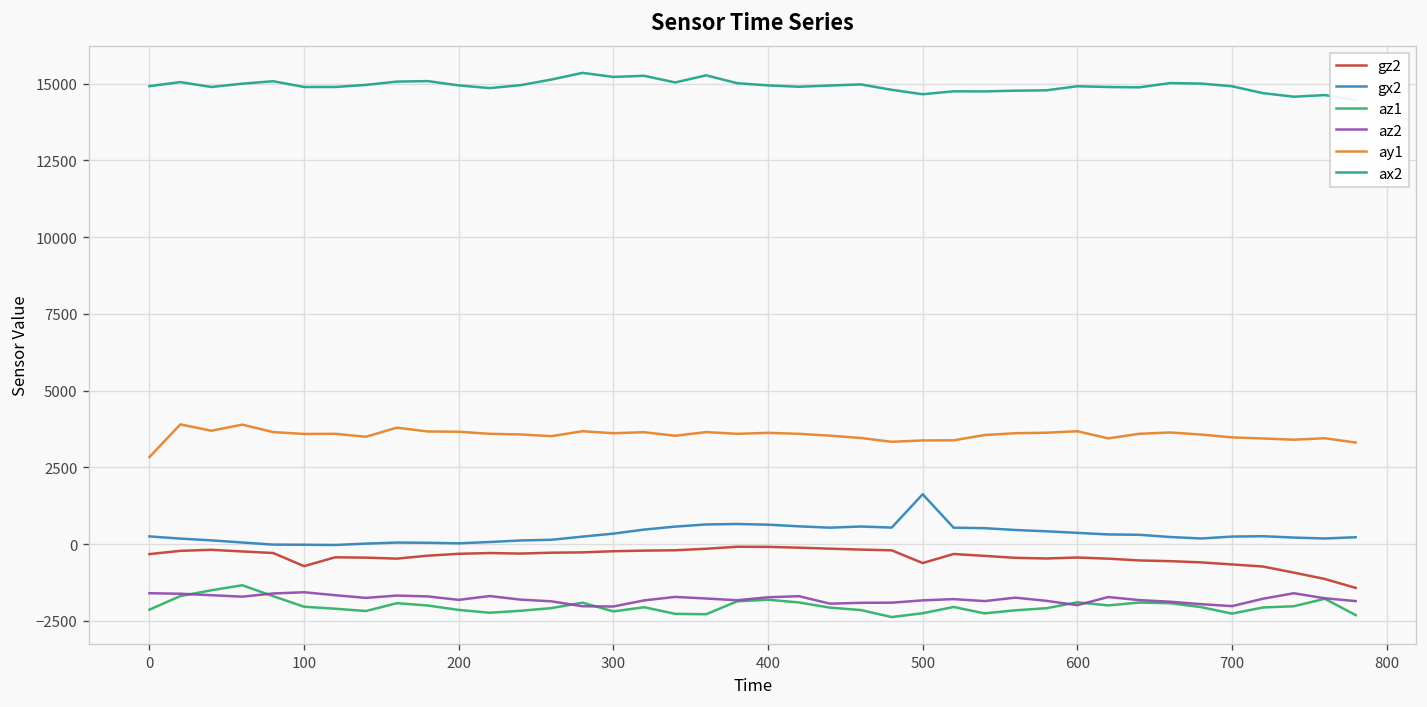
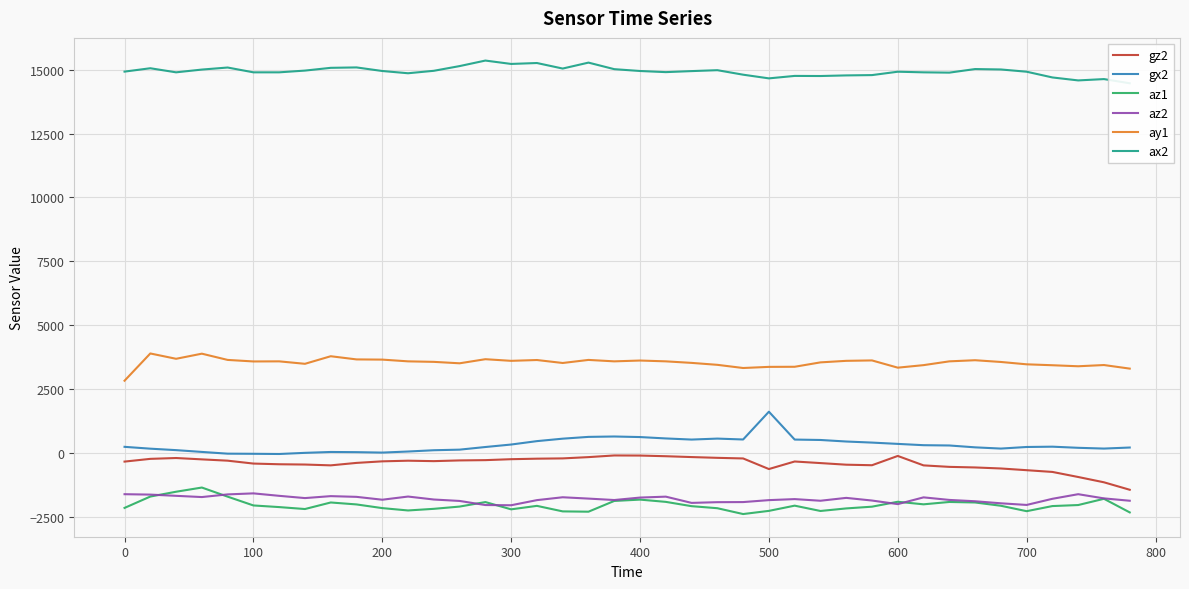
  {
    "gz2": {
      "0": -300,
-     "100": -700,
+     "100": -400,
      "200": -300,
      "300": -200,
      "400": -100,
      "500": -600,
-     "600": -400,
+     "600": -100,
      "700": -700
    },
    "gx2": {
      "0": 300,
      "100": 0,
      "200": 0,
      "300": 300,
      "400": 600,
      "500": 1600,
      "600": 400,
      "700": 200
    },
    "az2": {
      "0": -1600,
      "100": -1600,
      "200": -1800,
      "300": -2000,
      "500": -1800,
      "700": -2000
    },
    "ay1": {
      "0": 2800,
      "100": 3600,
      "200": 3700,
      "300": 3600,
      "400": 3600,
      "500": 3400,
-     "600": 3700,
+     "600": 3300,
      "700": 3500
    }
  }
